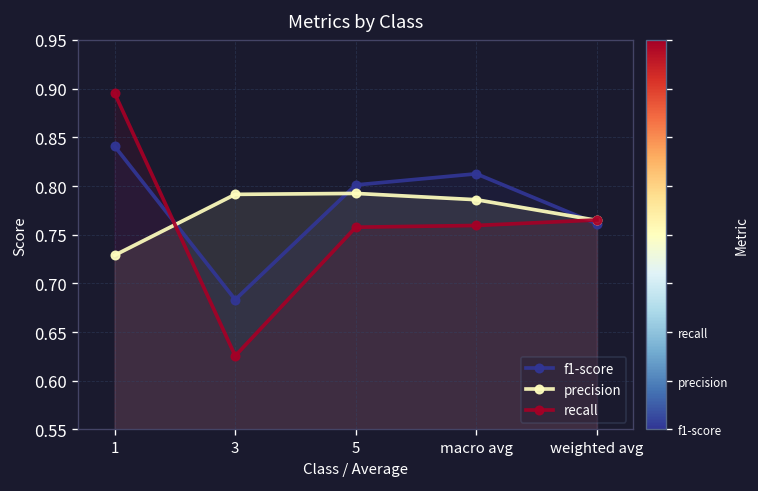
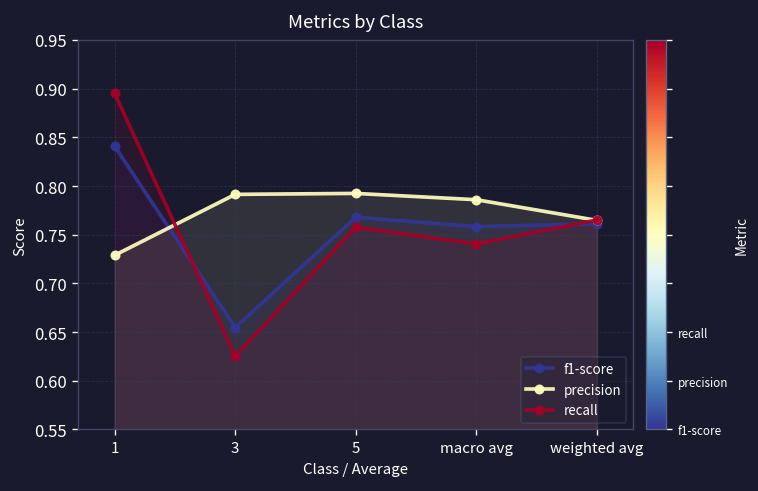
  {
    "f1-score": {
      "1": 0.84,
-     "3": 0.68,
-     "5": 0.80,
-     "macro avg": 0.81,
+     "3": 0.65,
+     "5": 0.77,
+     "macro avg": 0.76,
      "weighted avg": 0.76
    },
    "precision": {
      "1": 0.73,
      "3": 0.79,
      "5": 0.79,
      "macro avg": 0.79
    },
    "recall": {
      "1": 0.90,
      "3": 0.63,
      "5": 0.76,
-     "macro avg": 0.76
+     "macro avg": 0.74
    }
  }
